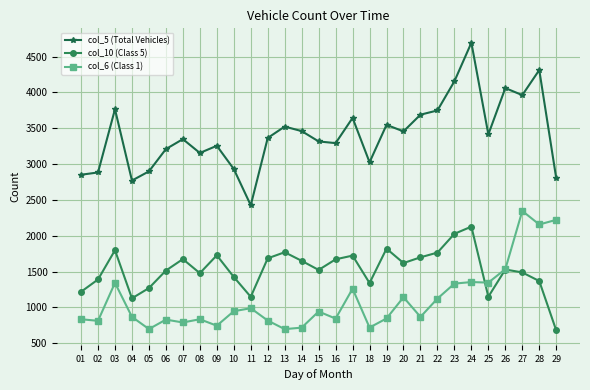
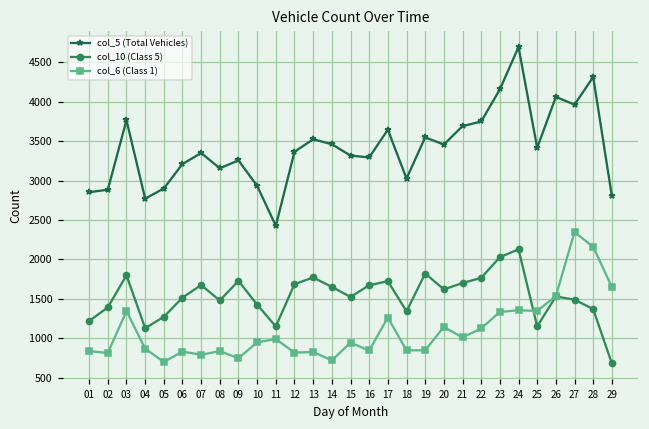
  {
    "col_6 (Class 1)": {
      "01": 800,
      "02": 800,
      "03": 1300,
      "04": 900,
      "05": 700,
      "06": 800,
      "07": 800,
      "08": 800,
      "09": 700,
      "10": 900,
      "11": 1000,
      "12": 800,
-     "13": 700,
+     "13": 800,
      "14": 700,
      "15": 900,
      "16": 800,
      "17": 1300,
-     "18": 700,
+     "18": 800,
      "19": 800,
      "20": 1100,
-     "21": 900,
+     "21": 1000,
      "22": 1100,
      "23": 1300,
      "24": 1400,
      "25": 1300,
      "27": 2300,
      "28": 2200,
-     "29": 2200
+     "29": 1700
    }
  }
